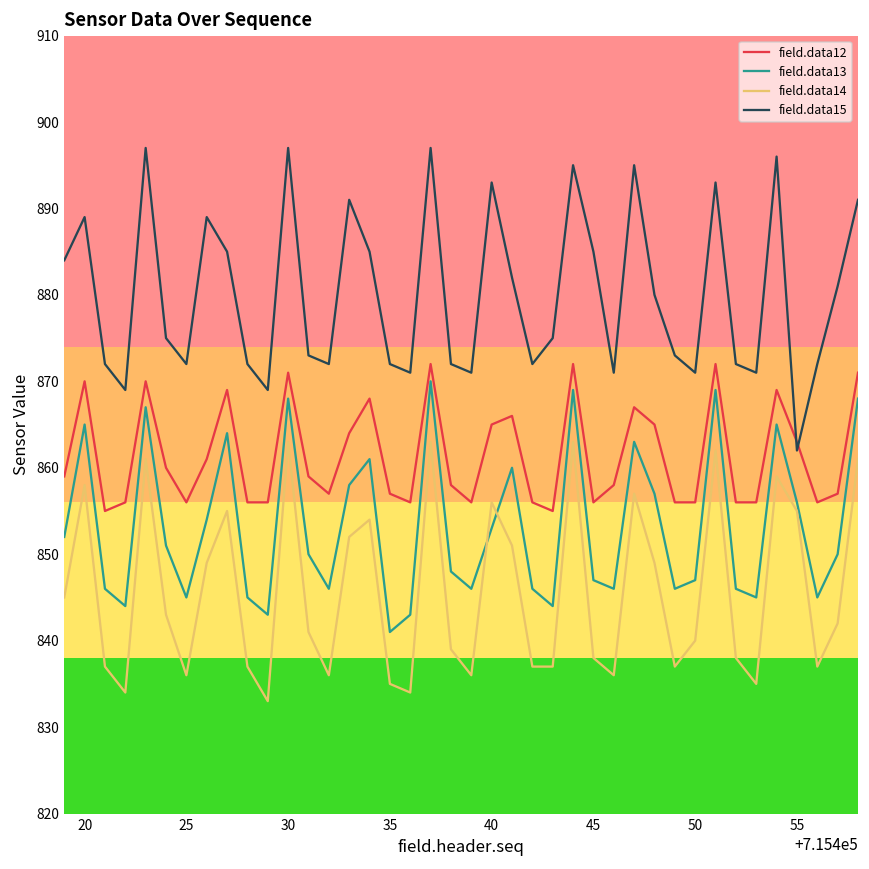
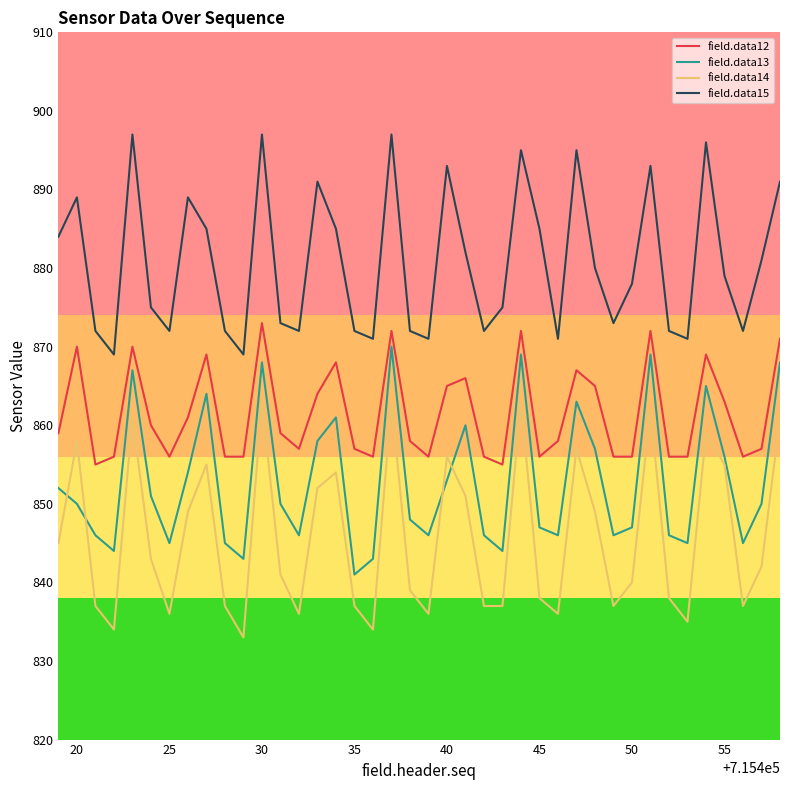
  {
    "field.data12": {
      "20": 870,
      "25": 856,
-     "30": 871,
+     "30": 873,
      "35": 857,
      "40": 865,
      "45": 856,
      "50": 856,
      "55": 863
    },
    "field.data13": {
-     "20": 865,
+     "20": 850,
      "25": 845,
      "30": 868,
      "35": 841,
      "40": 853,
      "45": 847,
      "50": 847,
      "55": 856
    },
    "field.data14": {
      "20": 858,
      "25": 836,
      "30": 863,
-     "35": 835,
+     "35": 837,
      "40": 856,
      "45": 838,
      "50": 840,
      "55": 855
    },
    "field.data15": {
      "20": 889,
      "25": 872,
      "30": 897,
      "35": 872,
      "40": 893,
      "45": 885,
-     "50": 871,
-     "55": 862
+     "50": 878,
+     "55": 879
    }
  }
